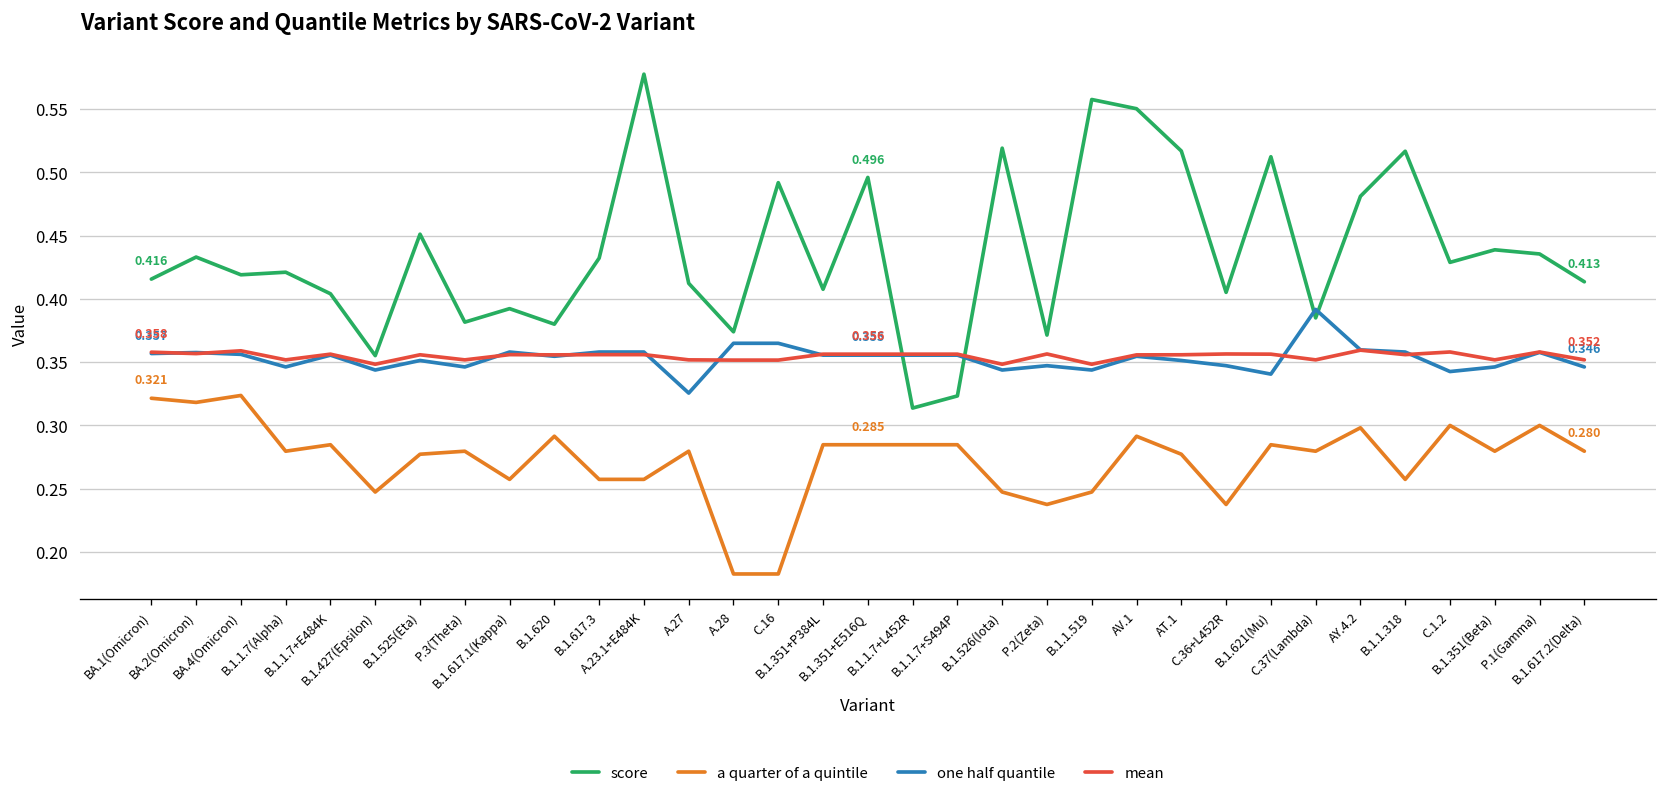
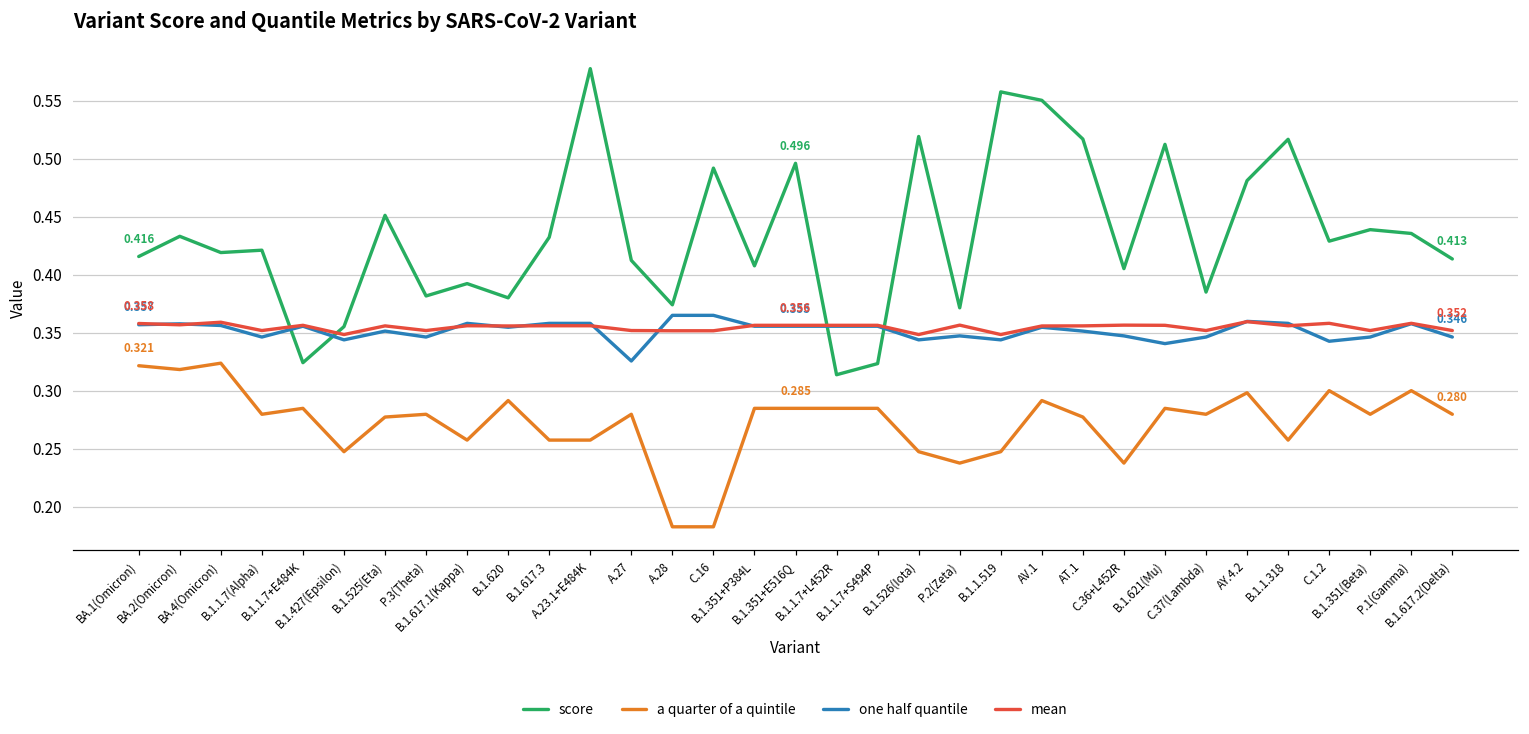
  {
    "score": {
      "BA.2(Omicron)": 0.433,
      "BA.4(Omicron)": 0.419,
      "B.1.1.7(Alpha)": 0.421,
-     "B.1.1.7+E484K": 0.404,
+     "B.1.1.7+E484K": 0.324,
      "B.1.427(Epsilon)": 0.355,
      "B.1.525(Eta)": 0.451,
      "P.3(Theta)": 0.382,
      "B.1.617.1(Kappa)": 0.392,
      "B.1.620": 0.380,
      "B.1.617.3": 0.432,
      "A.23.1+E484K": 0.578,
      "A.27": 0.412,
      "A.28": 0.374,
      "C.16": 0.492,
      "B.1.351+P384L": 0.408,
      "B.1.1.7+L452R": 0.314,
      "B.1.1.7+S494P": 0.323,
      "B.1.526(Iota)": 0.519,
      "P.2(Zeta)": 0.371,
      "B.1.1.519": 0.557,
      "AV.1": 0.550,
      "AT.1": 0.517,
      "C.36+L452R": 0.405,
      "B.1.621(Mu)": 0.512,
      "C.37(Lambda)": 0.385,
      "AY.4.2": 0.481,
      "B.1.1.318": 0.517,
      "C.1.2": 0.429,
      "B.1.351(Beta)": 0.439,
      "P.1(Gamma)": 0.435
    },
    "one half quantile": {
      "BA.4(Omicron)": 0.356,
      "B.1.1.7(Alpha)": 0.346,
      "B.1.427(Epsilon)": 0.344,
      "B.1.525(Eta)": 0.351,
      "P.3(Theta)": 0.346,
      "A.27": 0.326,
      "A.28": 0.365,
      "C.16": 0.365,
      "B.1.526(Iota)": 0.344,
      "P.2(Zeta)": 0.347,
      "B.1.1.519": 0.344,
      "AT.1": 0.351,
      "C.36+L452R": 0.347,
      "B.1.621(Mu)": 0.340,
-     "C.37(Lambda)": 0.392,
+     "C.37(Lambda)": 0.346,
      "C.1.2": 0.343,
      "B.1.351(Beta)": 0.346
    }
  }
